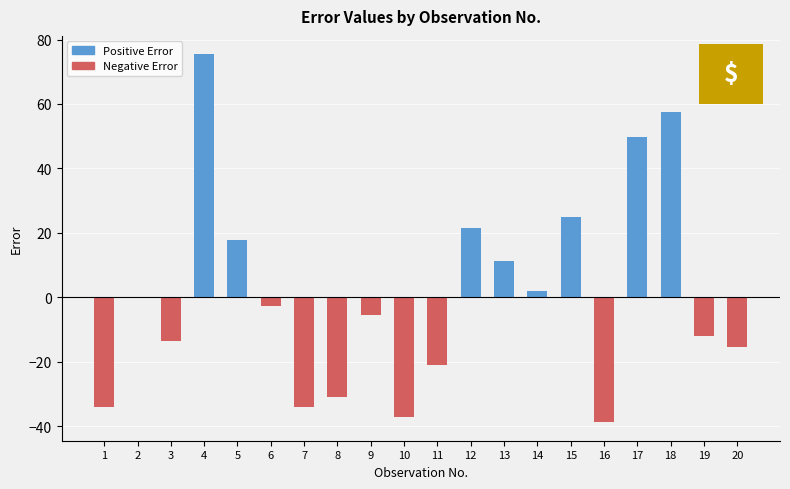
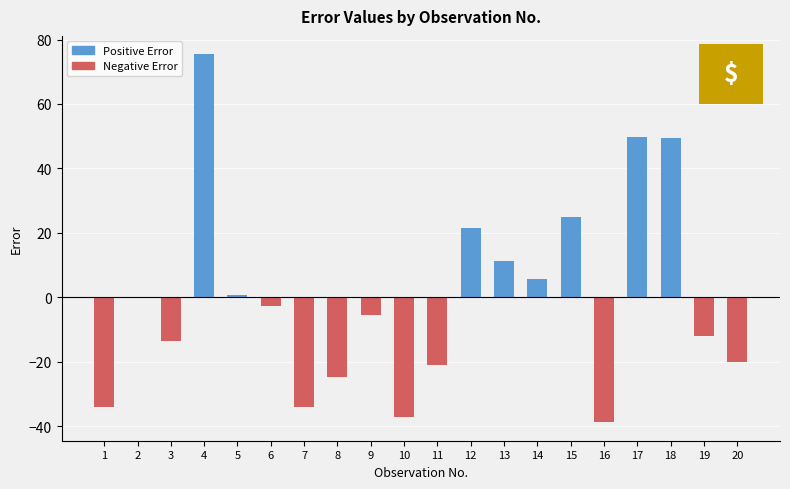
  {
    "1": -34,
    "3": -14,
    "4": 75,
-   "5": 18,
+   "5": 1,
    "6": -3,
    "7": -34,
-   "8": -31,
+   "8": -25,
    "9": -5,
    "10": -37,
    "11": -21,
    "12": 22,
    "13": 11,
-   "14": 2,
+   "14": 6,
    "15": 25,
    "16": -39,
    "17": 50,
-   "18": 58,
+   "18": 49,
    "19": -12,
-   "20": -15
+   "20": -20
  }
